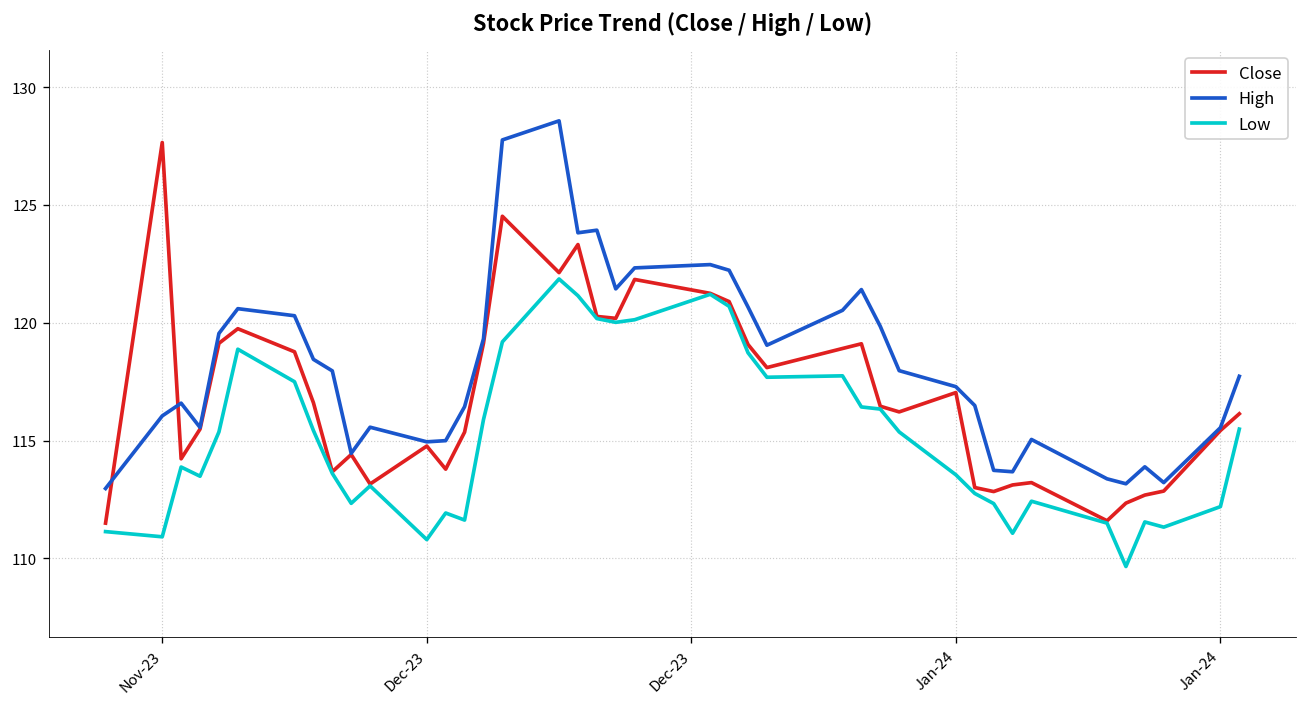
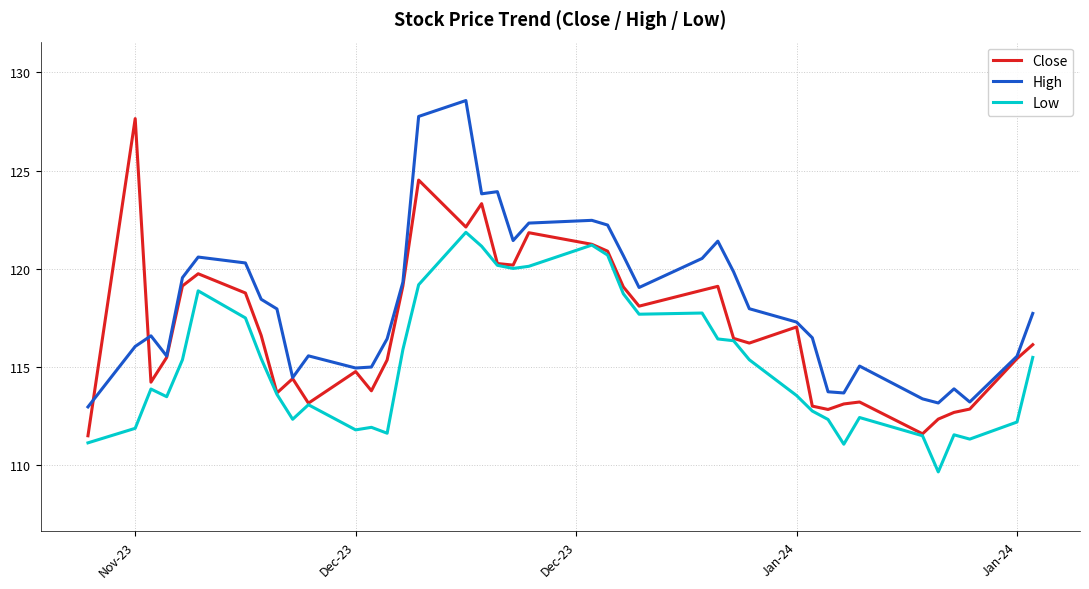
  {
    "Close": {
      "Nov-23": 127.7,
      "Dec-23": 114.8
    },
    "High": {
      "Nov-23": 116.1,
      "Dec-23": 115.0
    },
    "Low": {
-     "Nov-23": 110.9,
-     "Dec-23": 110.8
+     "Nov-23": 111.9,
+     "Dec-23": 111.8
    }
  }
